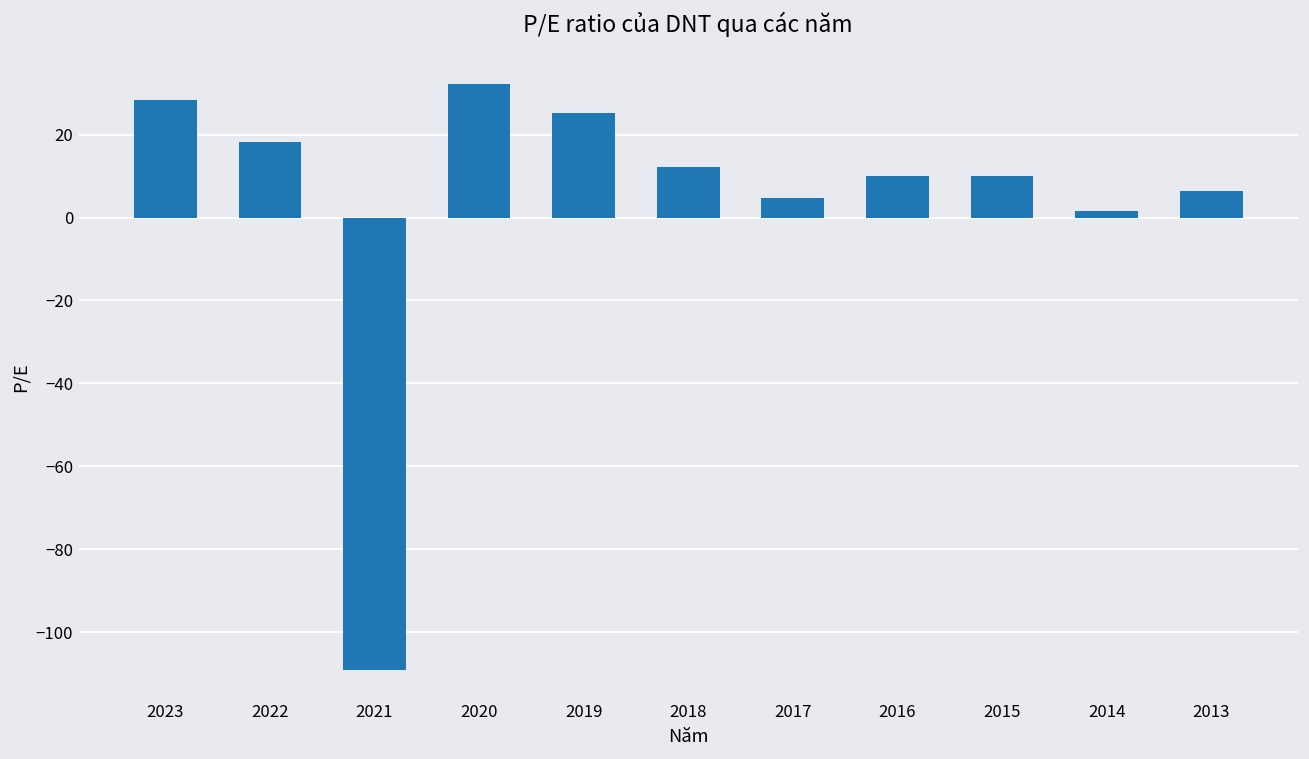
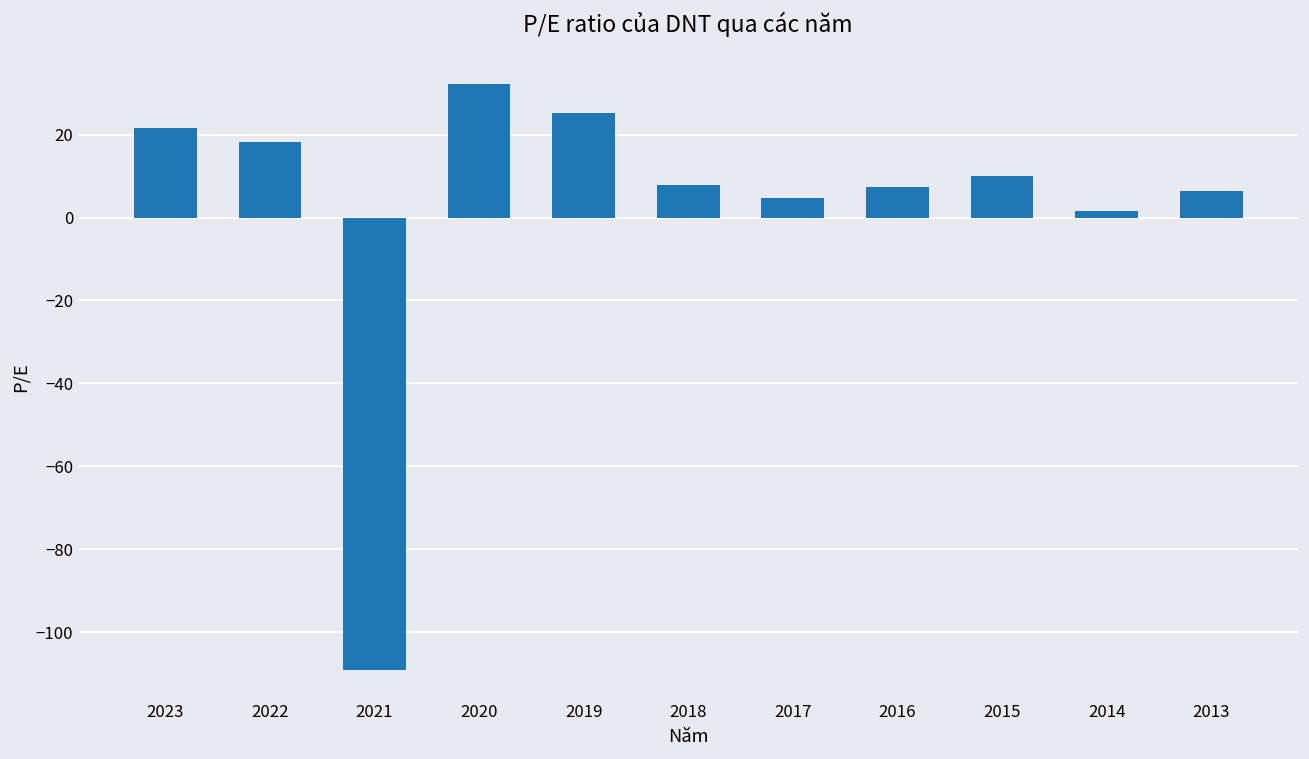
  {
-   "2023": 28,
+   "2023": 22,
    "2022": 18,
    "2021": -109,
    "2020": 32,
    "2019": 25,
-   "2018": 12,
+   "2018": 8,
    "2017": 5,
-   "2016": 10,
+   "2016": 7,
    "2015": 10,
    "2014": 1,
    "2013": 6
  }
